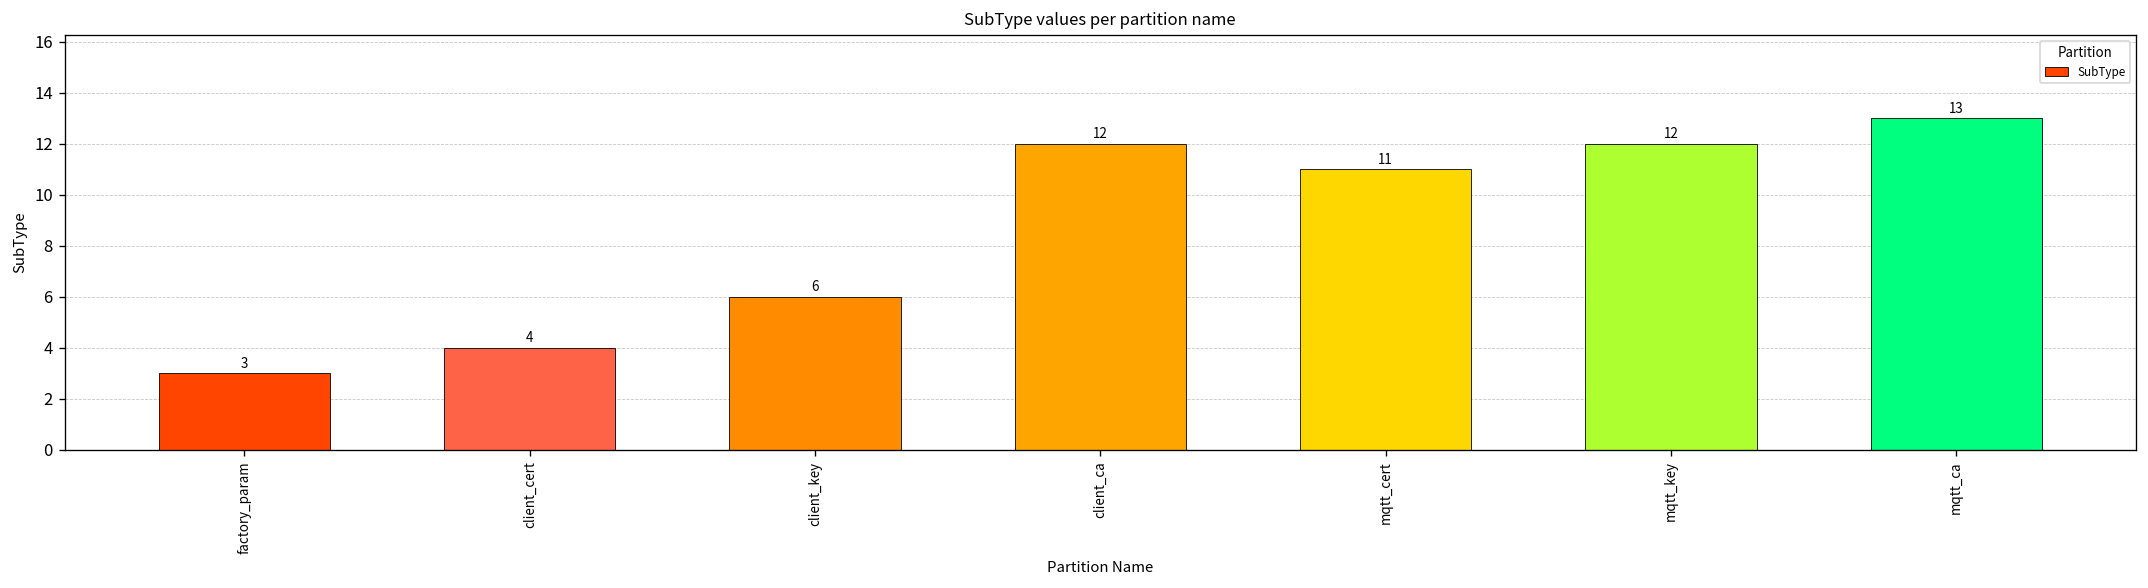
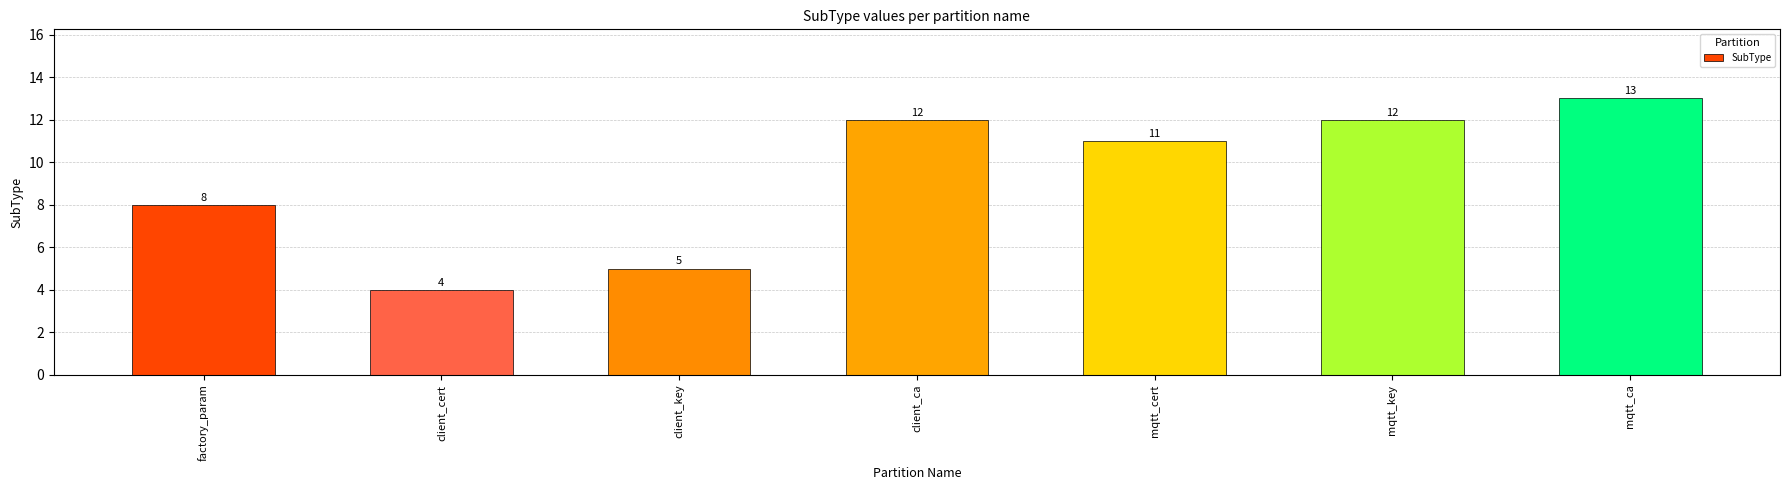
  {
-   "factory_param": 3,
+   "factory_param": 8,
    "client_cert": 4,
-   "client_key": 6,
+   "client_key": 5,
    "client_ca": 12,
    "mqtt_cert": 11,
    "mqtt_key": 12,
    "mqtt_ca": 13
  }
